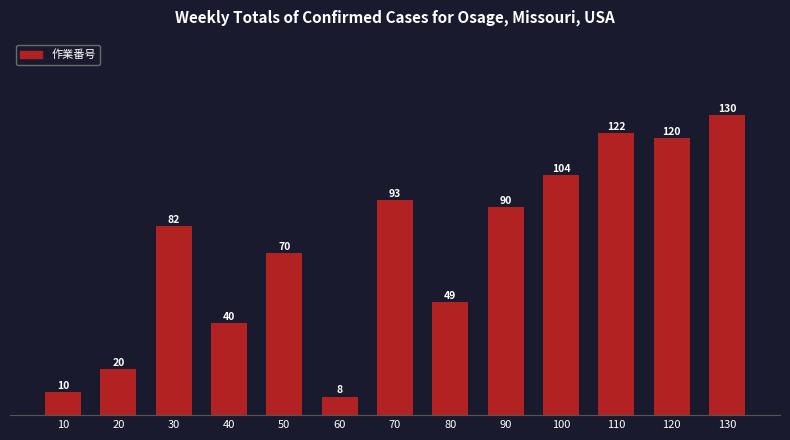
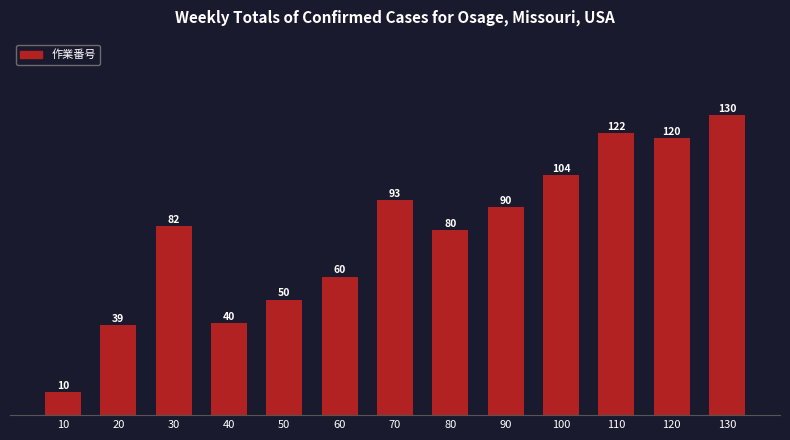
  {
    "10": 10,
-   "20": 20,
+   "20": 39,
    "30": 82,
    "40": 40,
-   "50": 70,
-   "60": 8,
+   "50": 50,
+   "60": 60,
    "70": 93,
-   "80": 49,
+   "80": 80,
    "90": 90,
    "100": 104,
    "110": 122,
    "120": 120,
    "130": 130
  }
